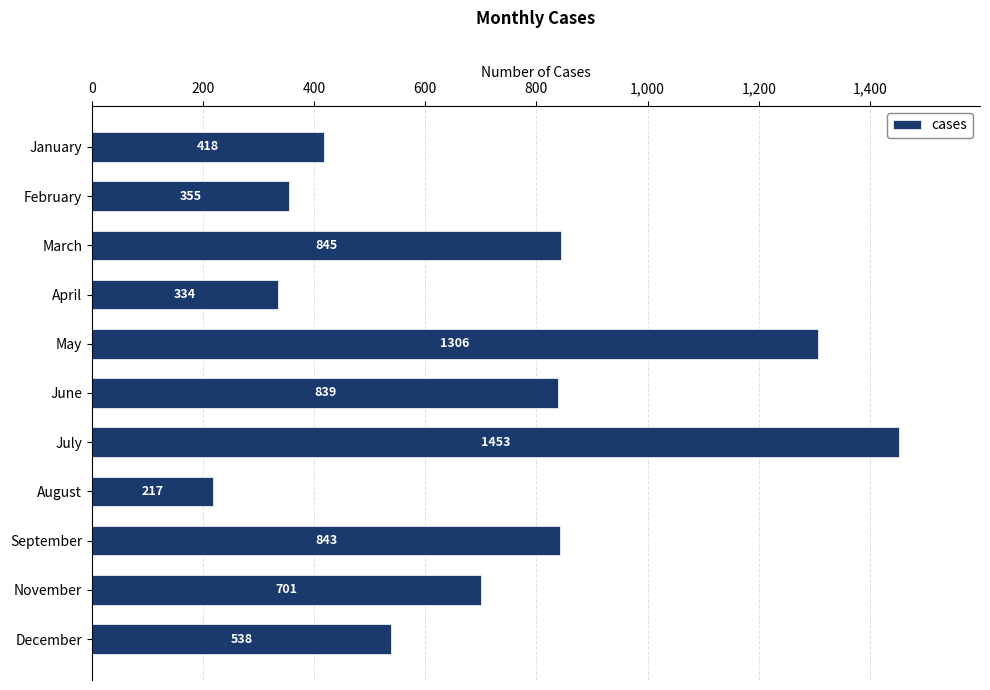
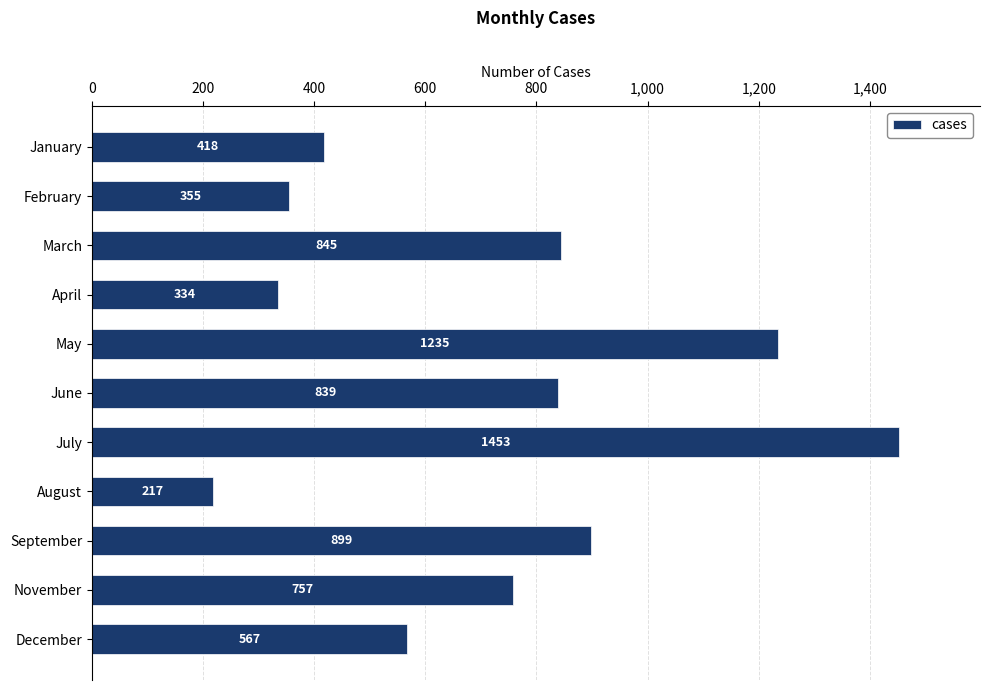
  {
    "January": 418,
    "February": 355,
    "March": 845,
    "April": 334,
-   "May": 1306,
+   "May": 1235,
    "June": 839,
    "July": 1453,
    "August": 217,
-   "September": 843,
-   "November": 701,
-   "December": 538
+   "September": 899,
+   "November": 757,
+   "December": 567
  }
